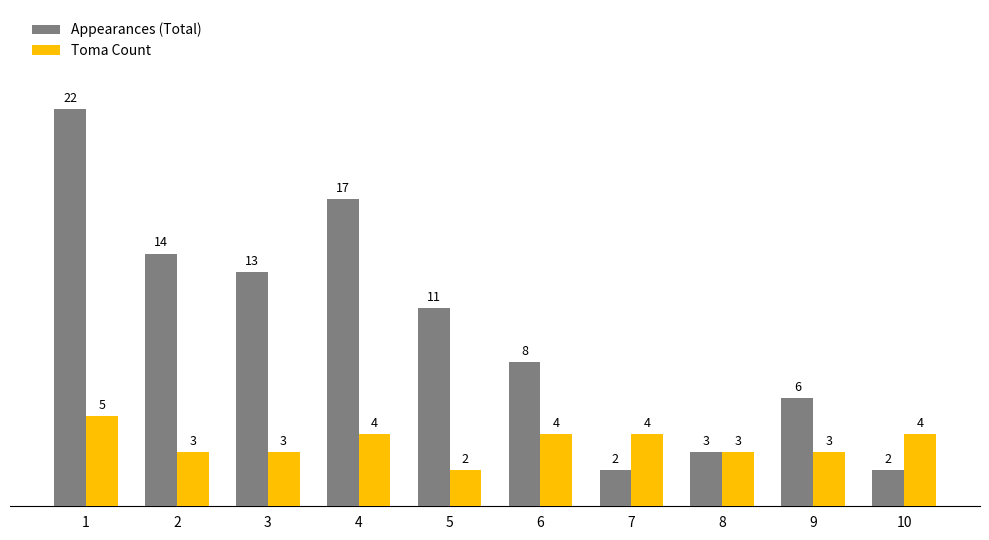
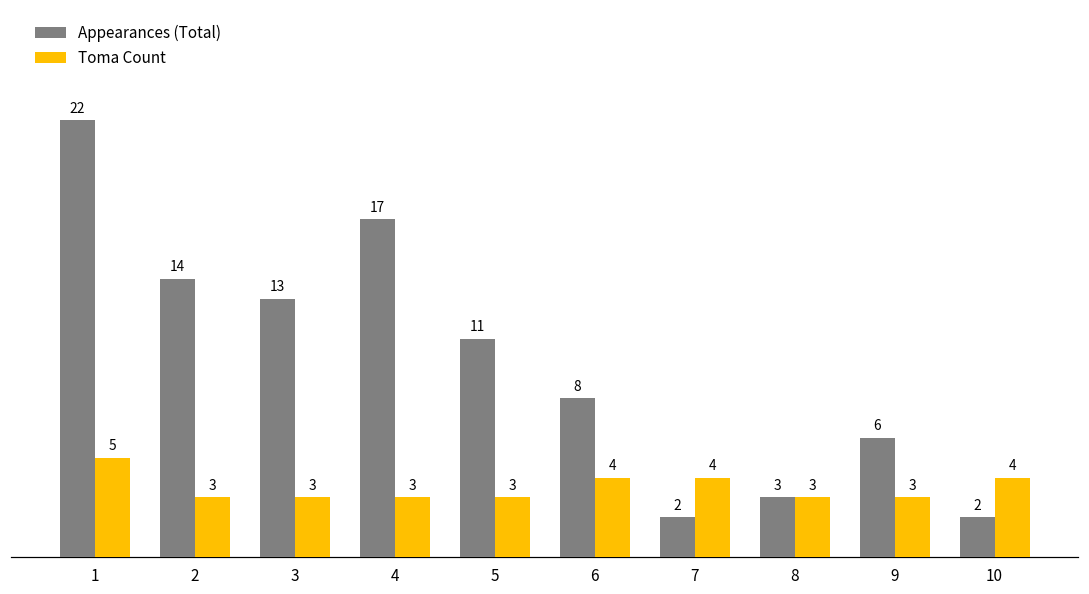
  {
    "Appearances (Total)": {
      "1": 22,
      "2": 14,
      "3": 13,
      "4": 17,
      "5": 11,
      "6": 8,
      "7": 2,
      "8": 3,
      "9": 6,
      "10": 2
    },
    "Toma Count": {
      "1": 5,
      "2": 3,
      "3": 3,
-     "4": 4,
-     "5": 2,
+     "4": 3,
+     "5": 3,
      "6": 4,
      "7": 4,
      "8": 3,
      "9": 3,
      "10": 4
    }
  }
